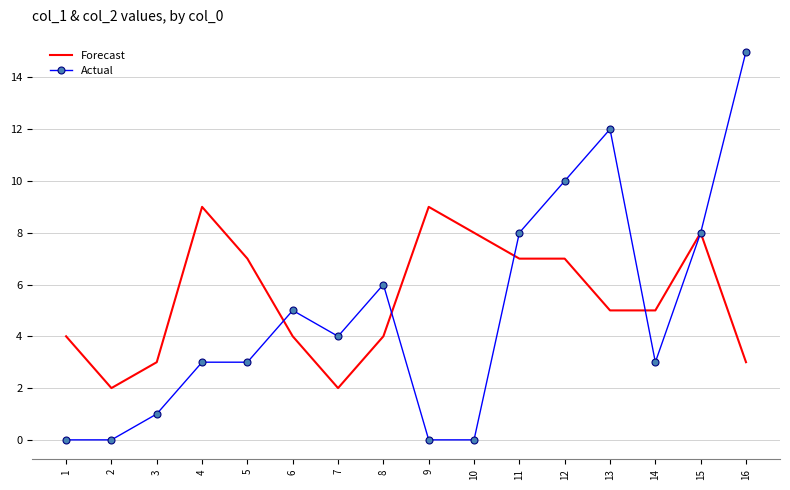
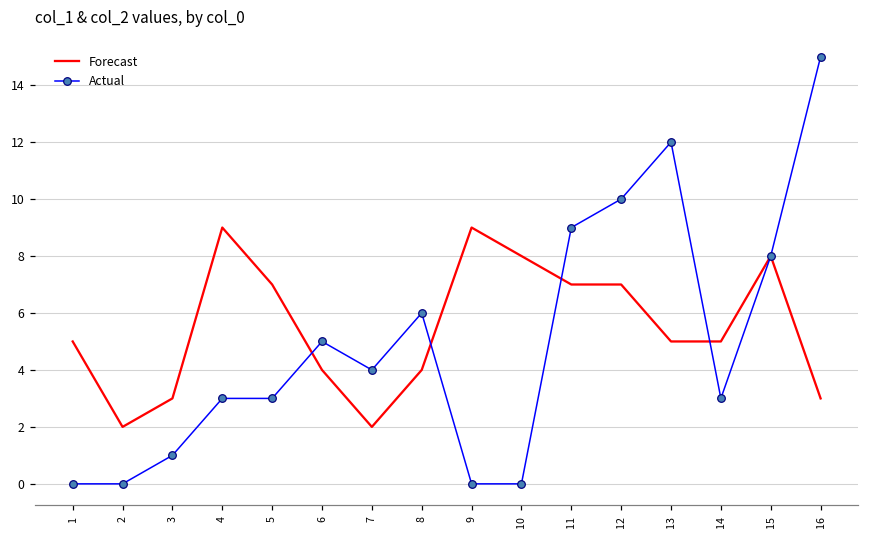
  {
    "Forecast": {
-     "1": 4,
+     "1": 5,
      "2": 2,
      "3": 3,
      "4": 9,
      "5": 7,
      "6": 4,
      "7": 2,
      "8": 4,
      "9": 9,
      "10": 8,
      "11": 7,
      "12": 7,
      "13": 5,
      "14": 5,
      "16": 3
    },
    "Actual": {
      "1": 0,
      "2": 0,
      "3": 1,
      "4": 3,
      "5": 3,
      "6": 5,
      "7": 4,
      "8": 6,
      "9": 0,
      "10": 0,
-     "11": 8,
+     "11": 9,
      "12": 10,
      "13": 12,
      "14": 3,
      "16": 15
    }
  }
